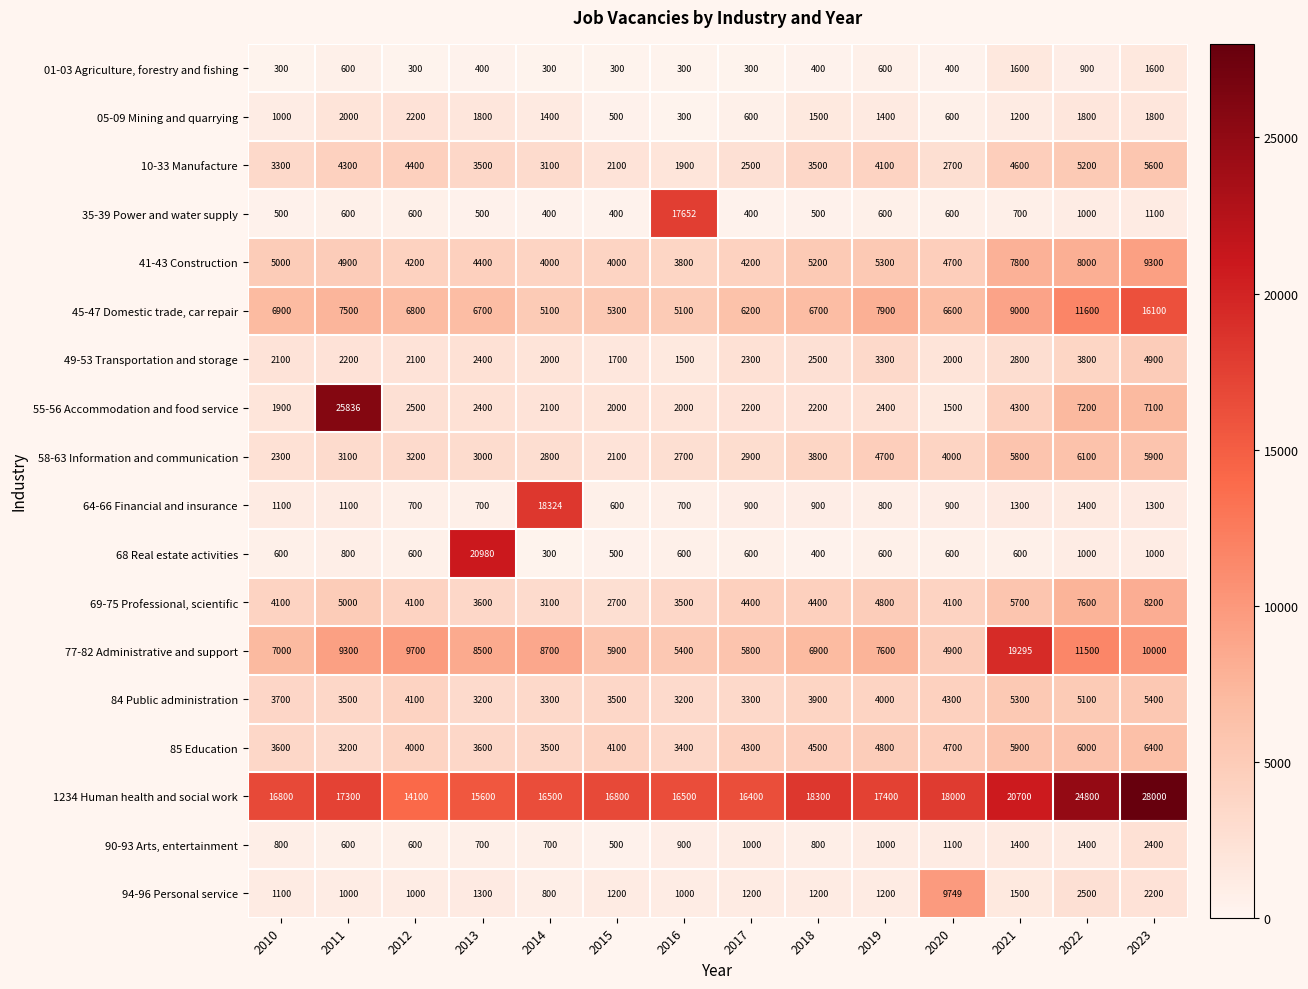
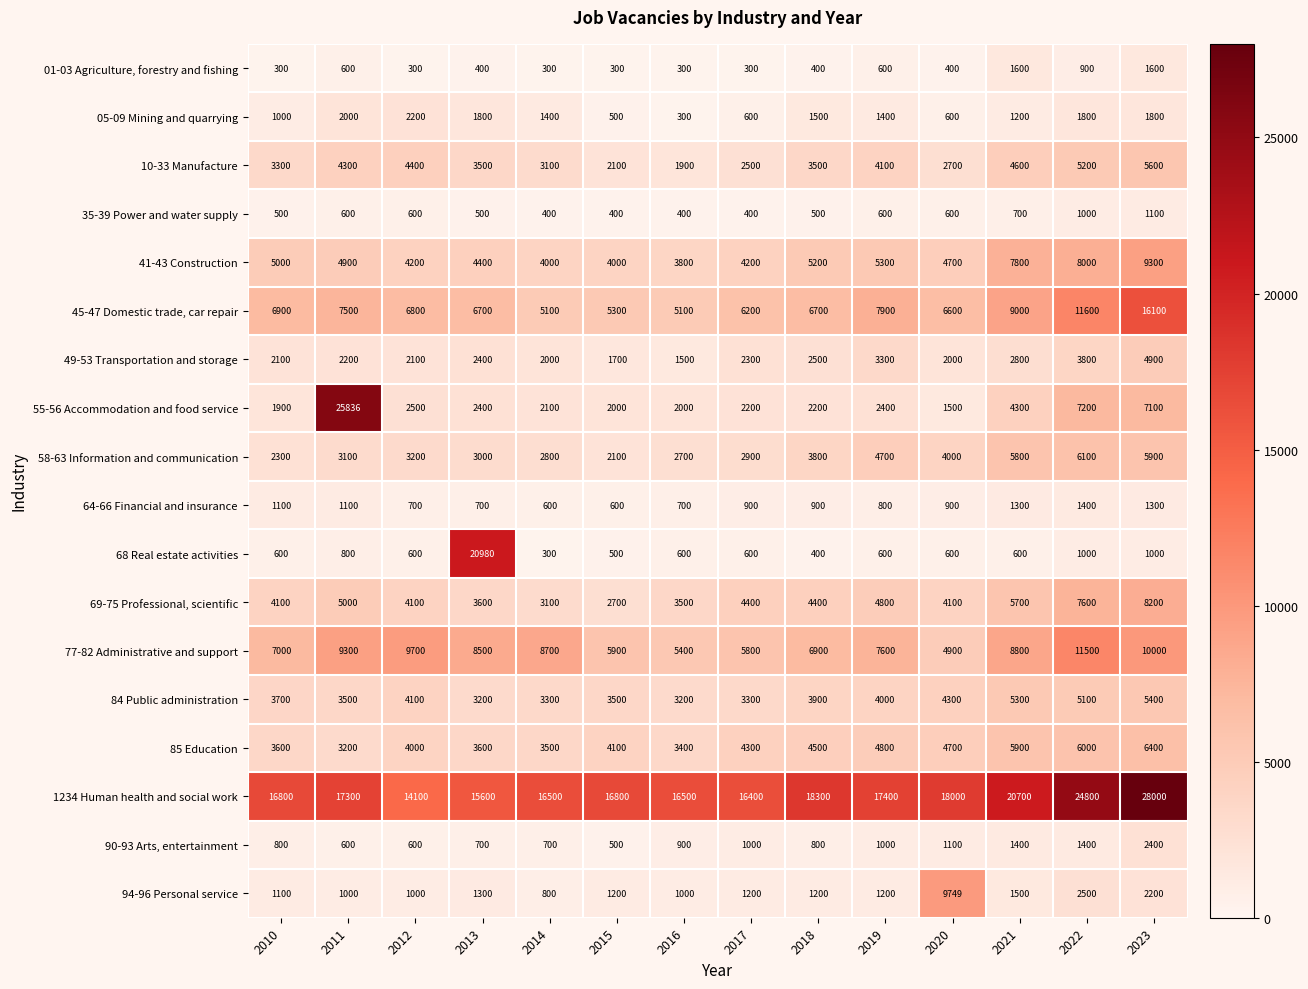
  {
    "35-39 Power and water supply": {
      "2010": 500,
      "2011": 600,
      "2012": 600,
      "2013": 500,
      "2014": 400,
      "2015": 400,
-     "2016": 17652,
+     "2016": 400,
      "2017": 400,
      "2018": 500,
      "2019": 600,
      "2020": 600,
      "2021": 700,
      "2022": 1000,
      "2023": 1100
    },
    "64-66 Financial and insurance": {
      "2010": 1100,
      "2011": 1100,
      "2012": 700,
      "2013": 700,
-     "2014": 18324,
+     "2014": 600,
      "2015": 600,
      "2016": 700,
      "2017": 900,
      "2018": 900,
      "2019": 800,
      "2020": 900,
      "2021": 1300,
      "2022": 1400,
      "2023": 1300
    },
    "77-82 Administrative and support": {
      "2010": 7000,
      "2011": 9300,
      "2012": 9700,
      "2013": 8500,
      "2014": 8700,
      "2015": 5900,
      "2016": 5400,
      "2017": 5800,
      "2018": 6900,
      "2019": 7600,
      "2020": 4900,
-     "2021": 19295,
+     "2021": 8800,
      "2022": 11500,
      "2023": 10000
    }
  }
